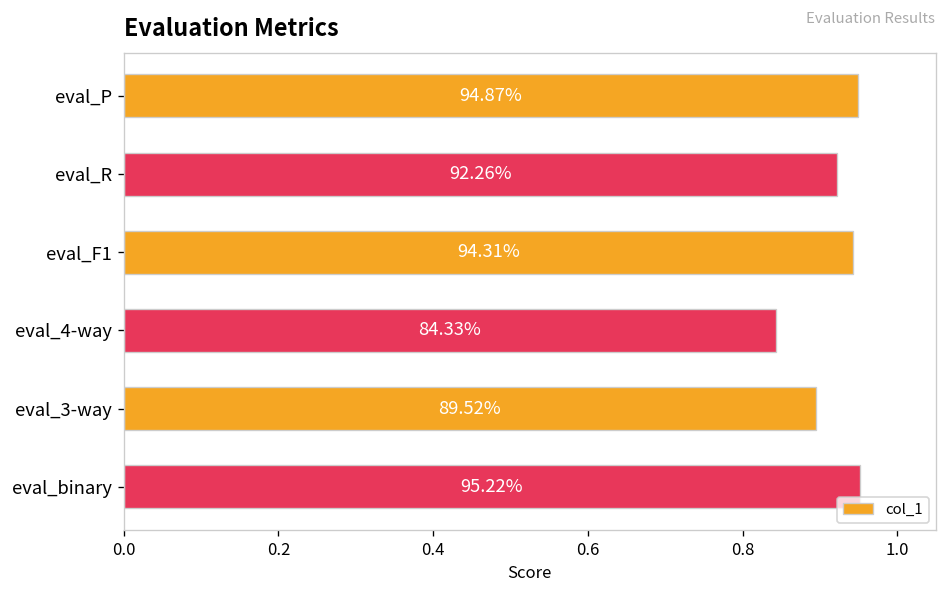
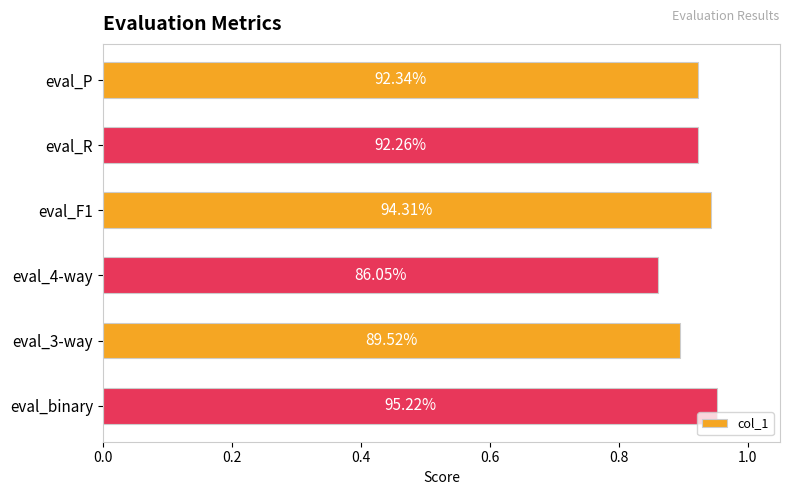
  {
-   "eval_P": "94.87%",
+   "eval_P": "92.34%",
    "eval_R": "92.26%",
    "eval_F1": "94.31%",
-   "eval_4-way": "84.33%",
+   "eval_4-way": "86.05%",
    "eval_3-way": "89.52%",
    "eval_binary": "95.22%"
  }
